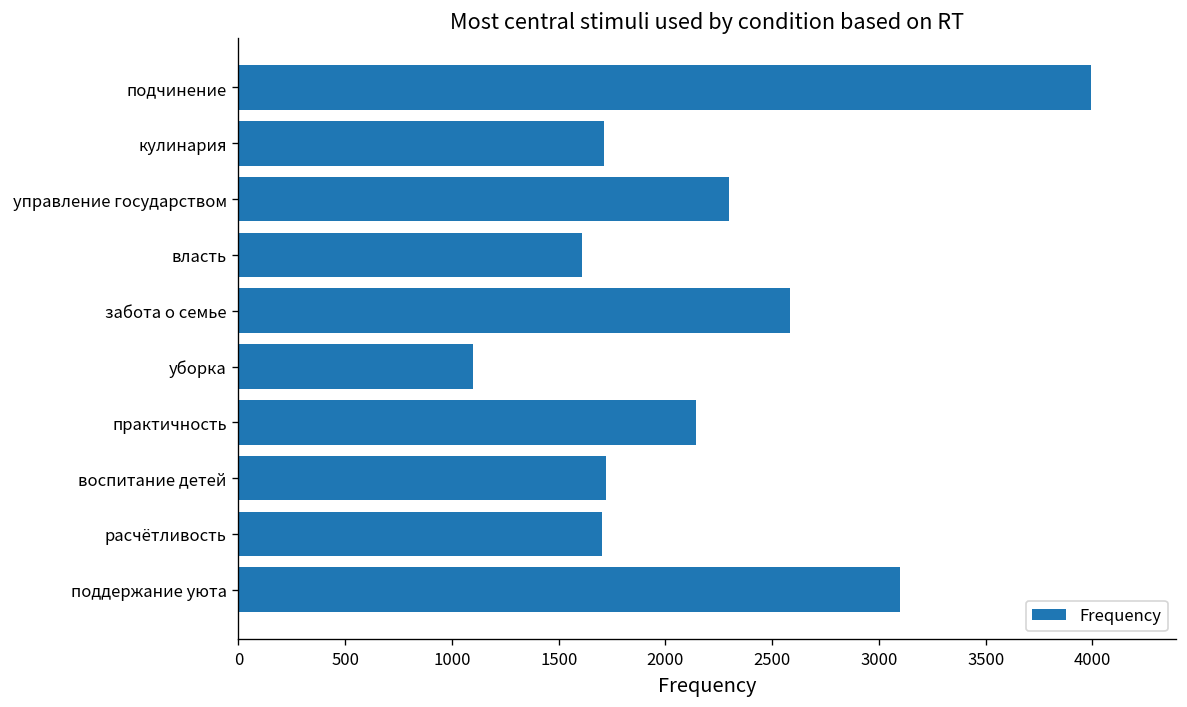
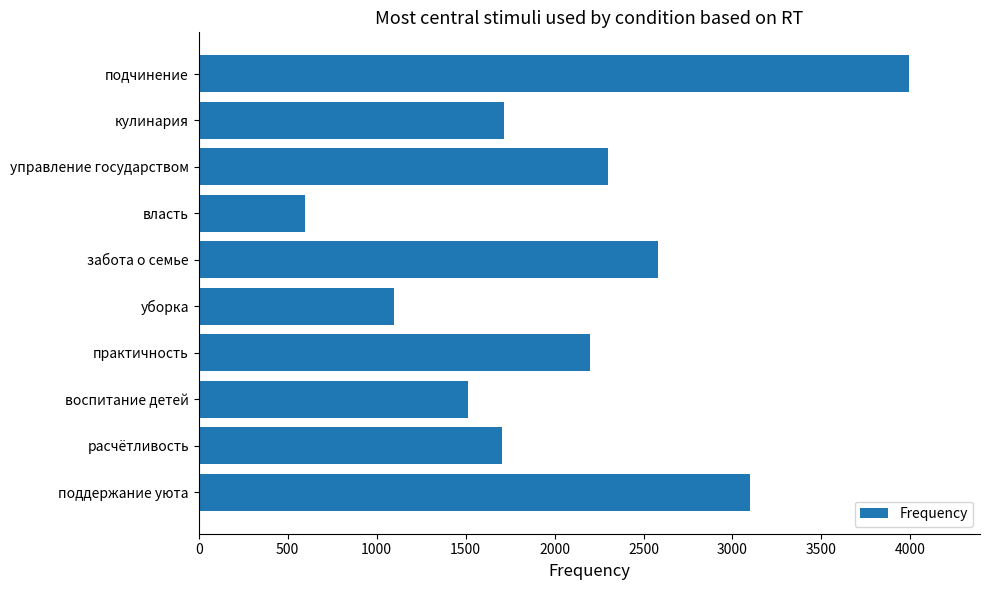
  {
    "подчинение": 3990,
    "кулинария": 1710,
    "управление государством": 2300,
-   "власть": 1610,
+   "власть": 600,
    "забота о семье": 2580,
    "уборка": 1100,
-   "практичность": 2140,
-   "воспитание детей": 1720,
+   "практичность": 2200,
+   "воспитание детей": 1510,
    "расчётливость": 1710,
    "поддержание уюта": 3100
  }
